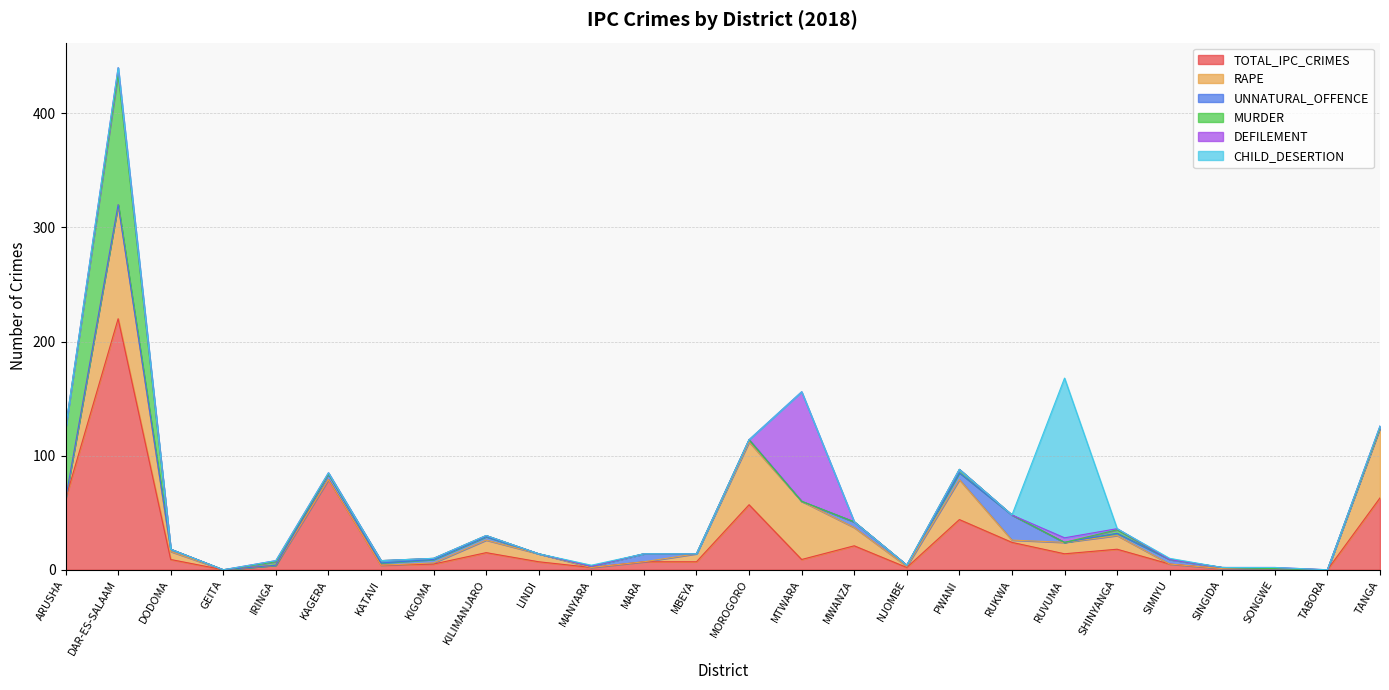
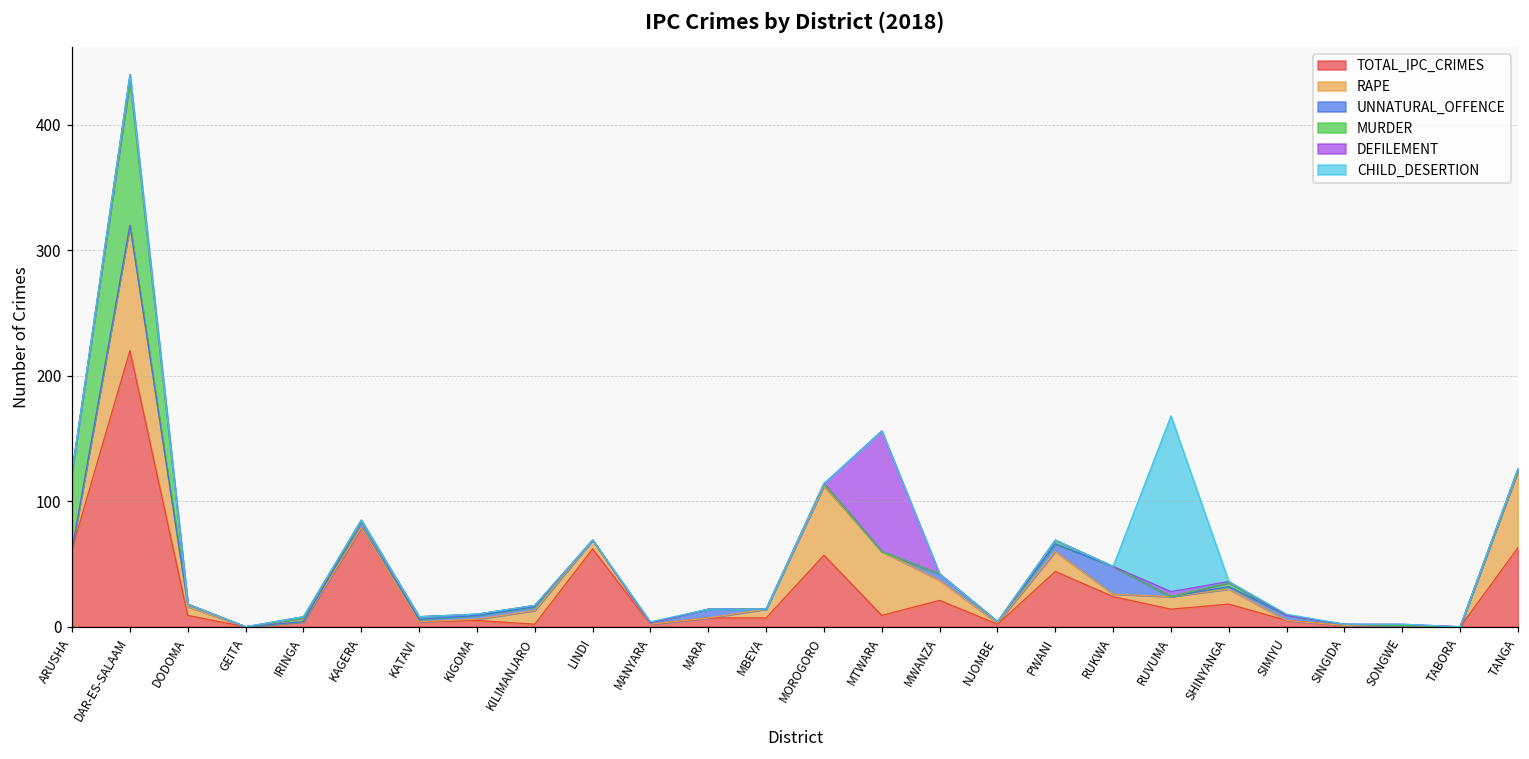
  {
    "TOTAL_IPC_CRIMES": {
      "DAR-ES-SALAAM": 220,
      "DODOMA": 9,
-     "KILIMANJARO": 15,
-     "LINDI": 7,
+     "KILIMANJARO": 2,
+     "LINDI": 62,
      "MBEYA": 7,
      "MOROGORO": 57,
      "MTWARA": 9,
      "MWANZA": 21,
      "PWANI": 44,
      "RUVUMA": 14,
      "SHINYANGA": 18,
      "TANGA": 63
    },
    "RAPE": {
      "KILIMANJARO": 11,
      "MWANZA": 16,
-     "PWANI": 35
+     "PWANI": 16
    },
    "UNNATURAL_OFFENCE": {
      "PWANI": 6
    },
    "MURDER": {
      "DAR-ES-SALAAM": 115
    },
    "DEFILEMENT": {
      "RUVUMA": 4
    },
    "CHILD_DESERTION": {
      "RUVUMA": 140
    }
  }
